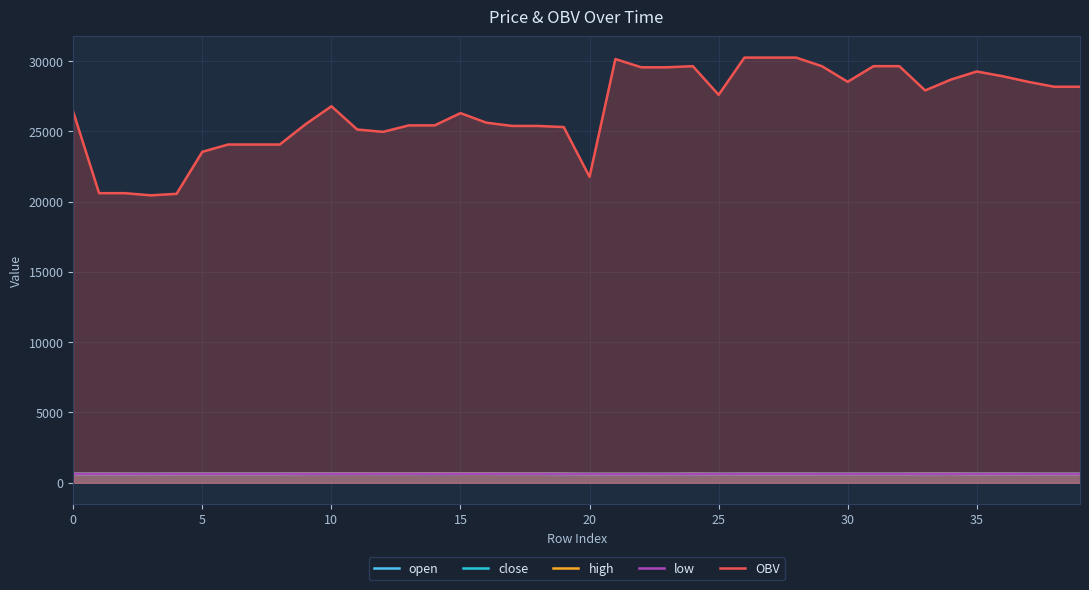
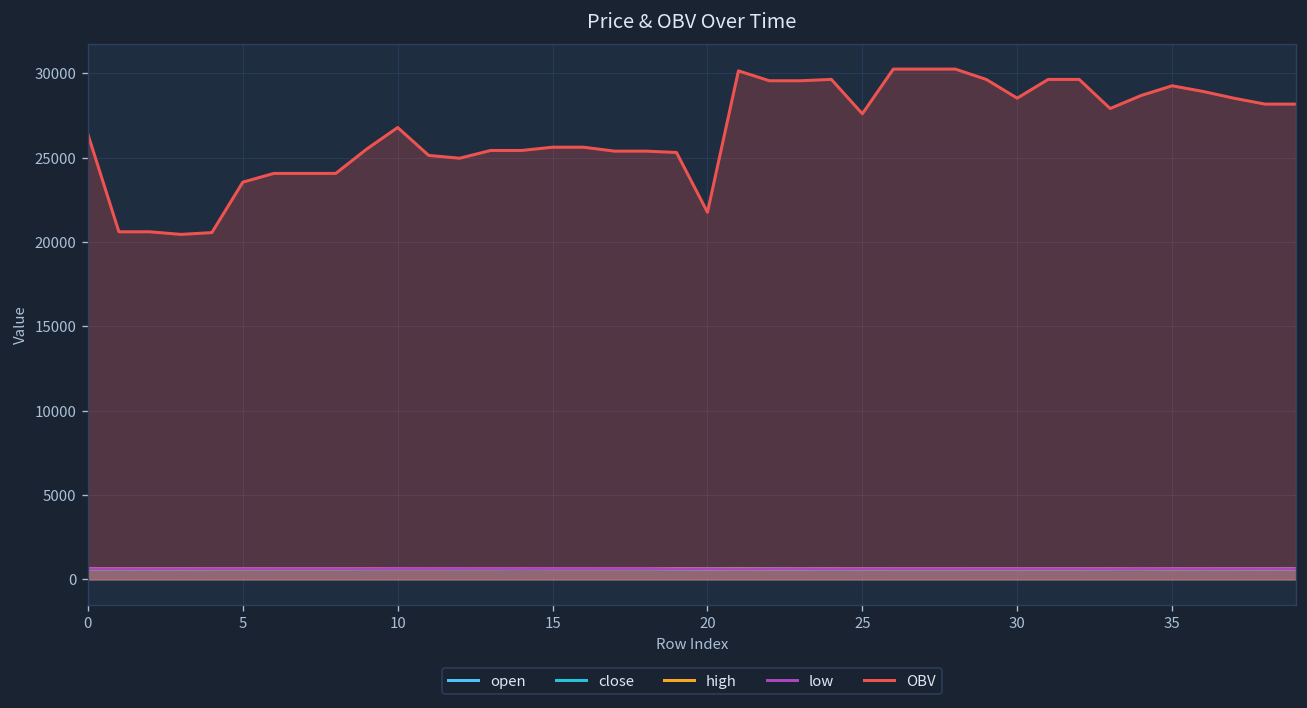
  {
    "OBV": {
      "0": 26400,
      "5": 23500,
      "10": 26800,
-     "15": 26300,
+     "15": 25600,
      "20": 21800,
      "25": 27600,
      "30": 28500,
      "35": 29300
    }
  }
